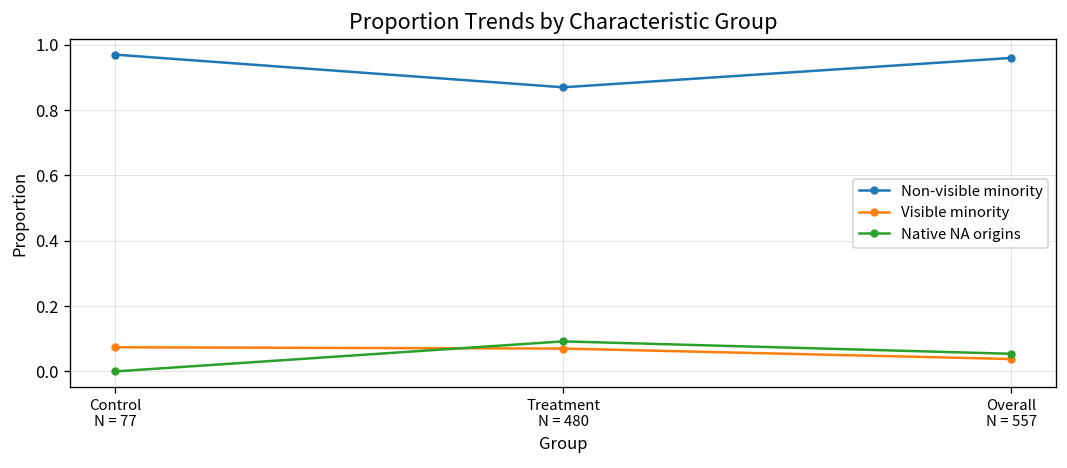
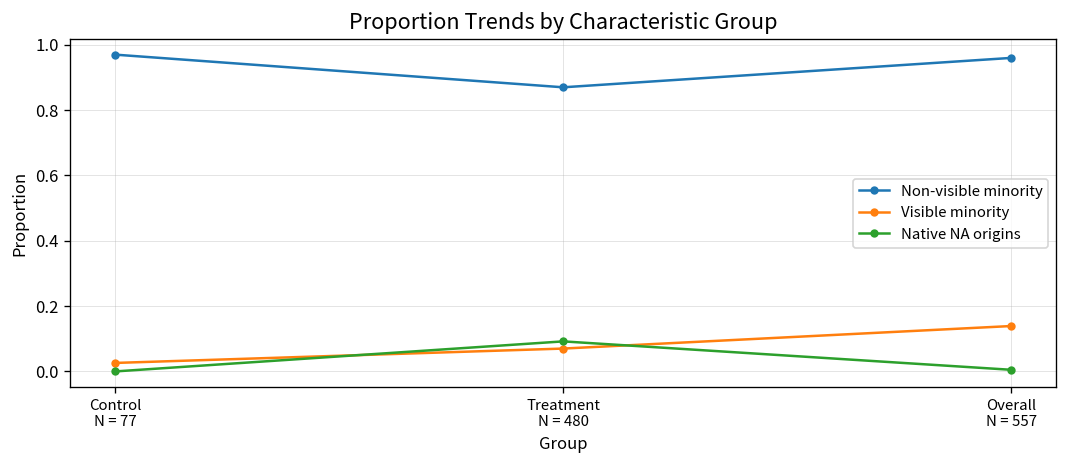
  {
    "Non-visible minority": {
      "Control N = 77": 0.97,
      "Treatment N = 480": 0.87,
      "Overall N = 557": 0.96
    },
    "Visible minority": {
-     "Control N = 77": 0.07,
+     "Control N = 77": 0.03,
      "Treatment N = 480": 0.07,
-     "Overall N = 557": 0.04
+     "Overall N = 557": 0.14
    },
    "Native NA origins": {
      "Control N = 77": 0.00,
      "Treatment N = 480": 0.09,
-     "Overall N = 557": 0.05
+     "Overall N = 557": 0.01
    }
  }
